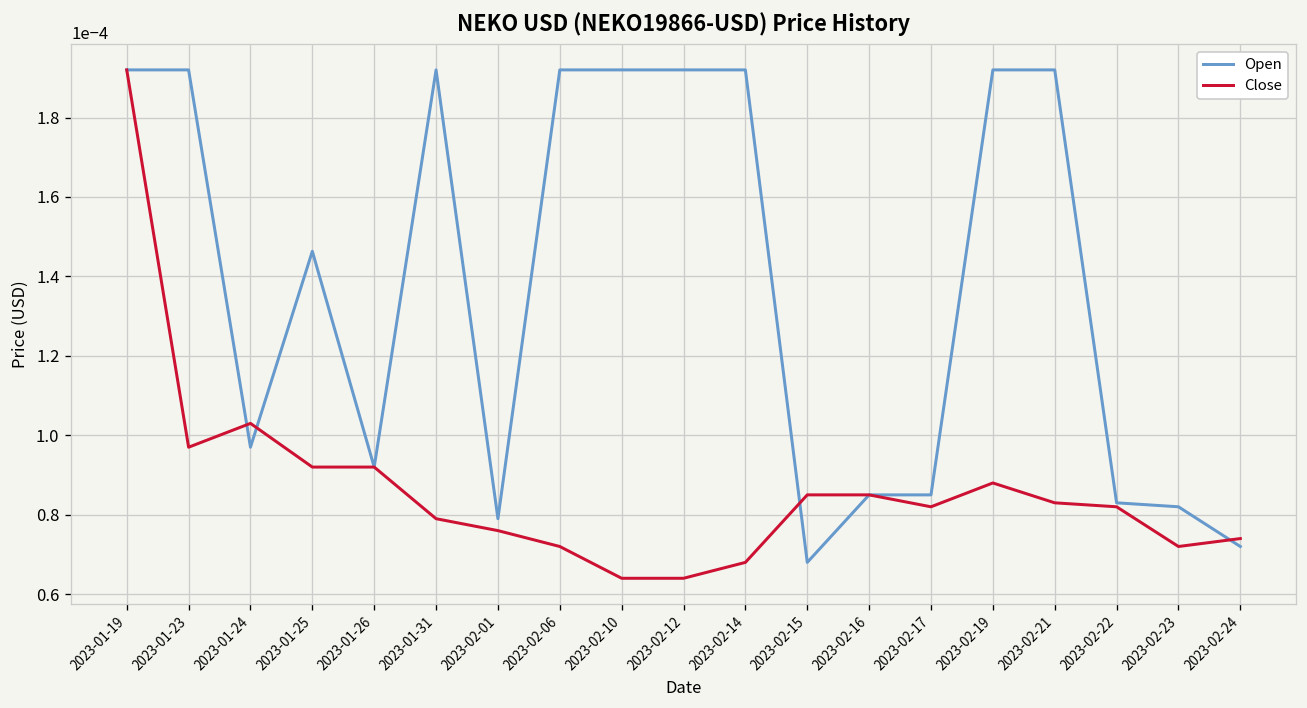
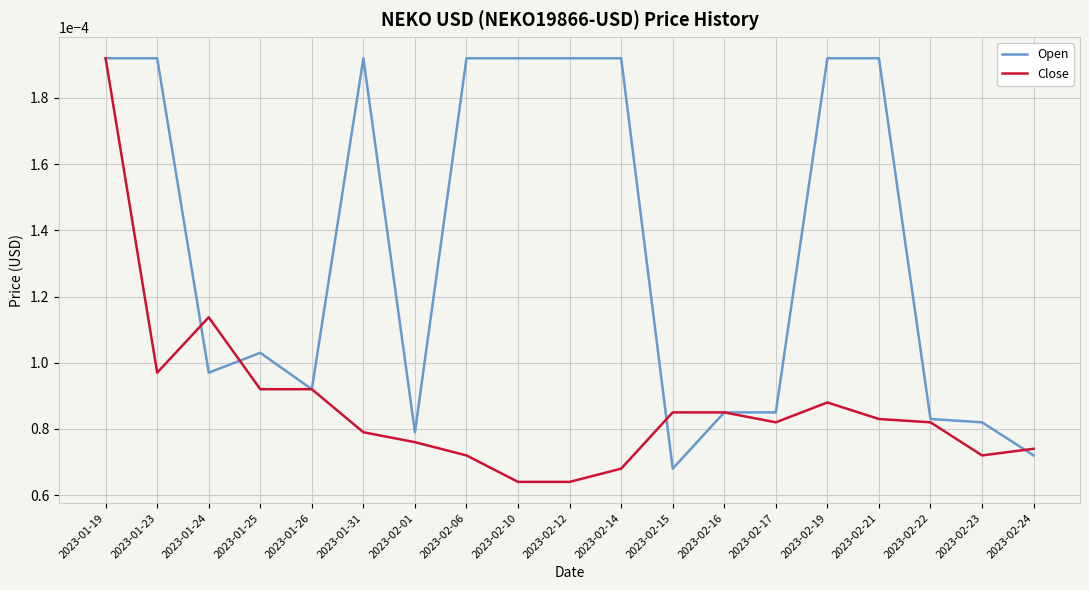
  {
    "Open": {
      "2023-01-23": 0.000192,
      "2023-01-24": 0.000097,
-     "2023-01-25": 0.000146,
+     "2023-01-25": 0.000103,
      "2023-01-31": 0.000192,
      "2023-02-01": 0.000079,
      "2023-02-06": 0.000192,
      "2023-02-10": 0.000192,
      "2023-02-12": 0.000192,
      "2023-02-14": 0.000192,
      "2023-02-15": 0.000068,
      "2023-02-17": 0.000085,
      "2023-02-19": 0.000192,
      "2023-02-21": 0.000192,
      "2023-02-22": 0.000083,
      "2023-02-23": 0.000082,
      "2023-02-24": 0.000072
    },
    "Close": {
      "2023-01-23": 0.000097,
-     "2023-01-24": 0.000103,
+     "2023-01-24": 0.000114,
      "2023-01-25": 0.000092,
      "2023-01-31": 0.000079,
      "2023-02-01": 0.000076,
      "2023-02-06": 0.000072,
      "2023-02-10": 0.000064,
      "2023-02-12": 0.000064,
      "2023-02-14": 0.000068,
      "2023-02-15": 0.000085,
      "2023-02-17": 0.000082,
      "2023-02-19": 0.000088,
      "2023-02-21": 0.000083,
      "2023-02-22": 0.000082,
      "2023-02-23": 0.000072,
      "2023-02-24": 0.000074
    }
  }
